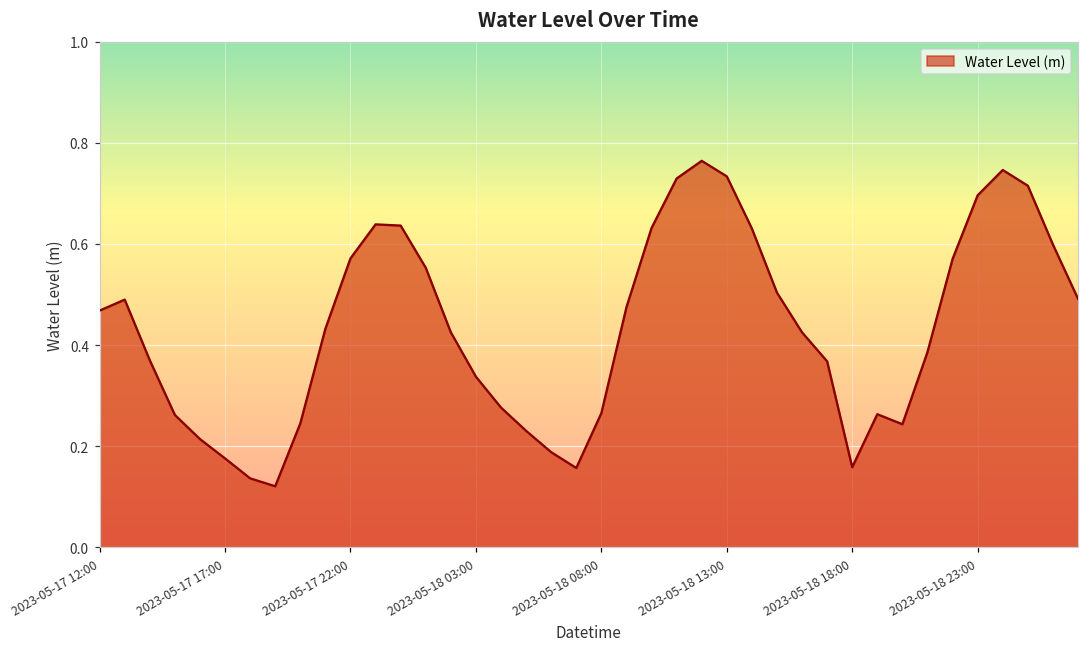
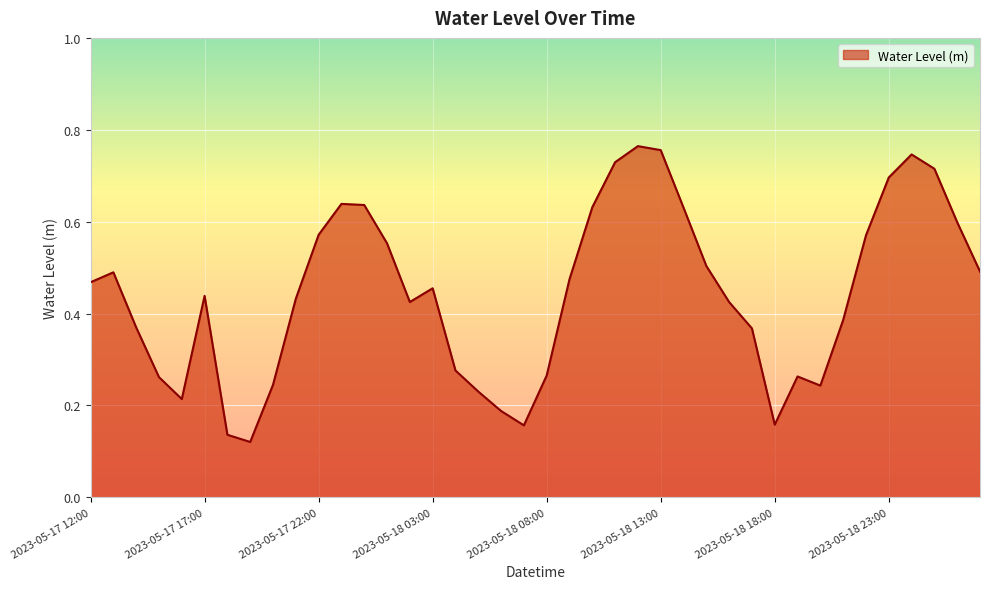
  {
    "2023-05-17 12:00": 0.47,
-   "2023-05-17 17:00": 0.18,
+   "2023-05-17 17:00": 0.44,
    "2023-05-17 22:00": 0.57,
-   "2023-05-18 03:00": 0.34,
+   "2023-05-18 03:00": 0.46,
    "2023-05-18 08:00": 0.27,
-   "2023-05-18 13:00": 0.73,
+   "2023-05-18 13:00": 0.76,
    "2023-05-18 18:00": 0.16,
    "2023-05-18 23:00": 0.70
  }
